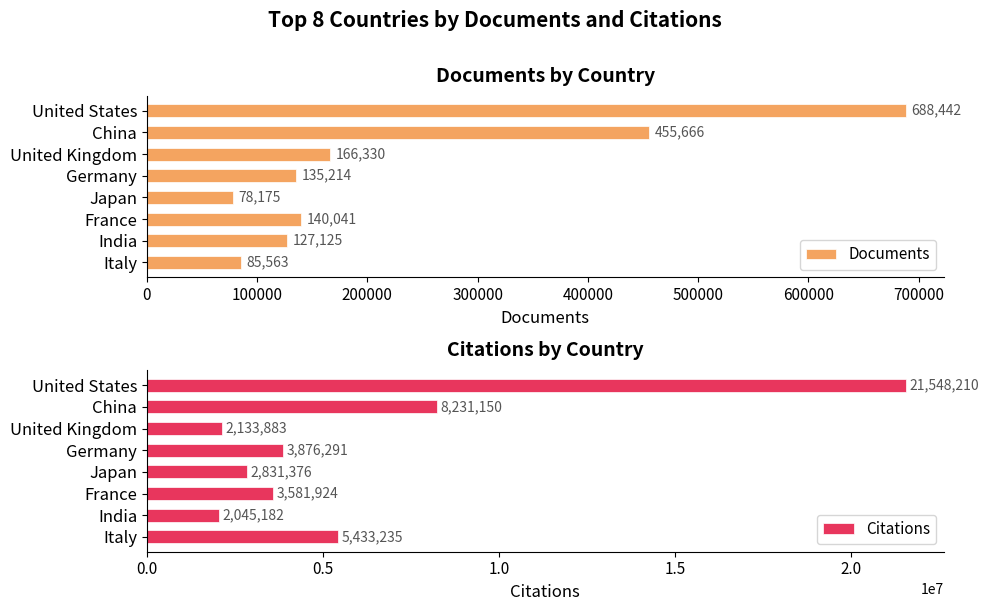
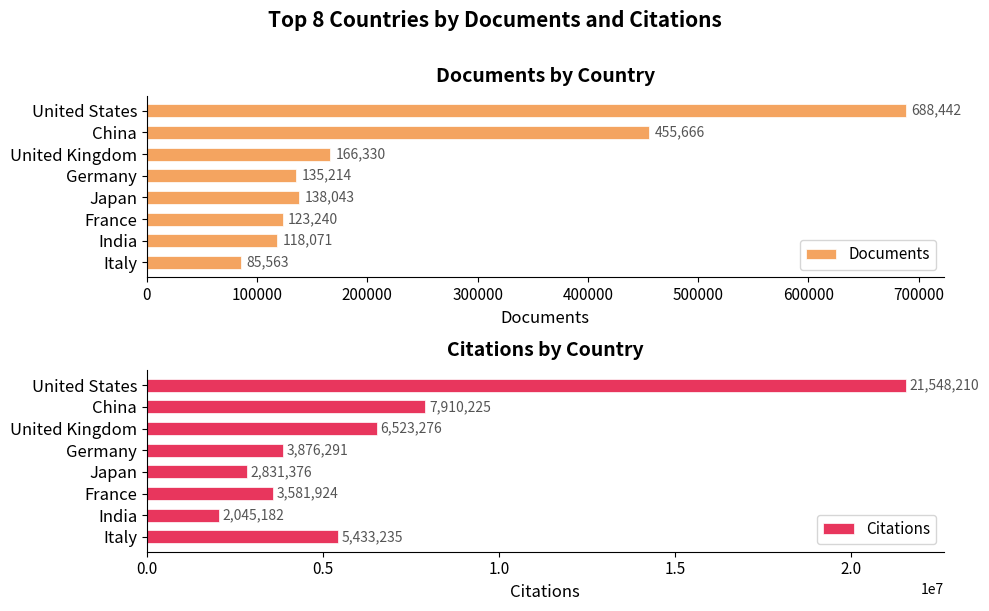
  {
    "Documents by Country": {
      "United States": "688,442",
      "China": "455,666",
      "United Kingdom": "166,330",
      "Germany": "135,214",
-     "Japan": "78,175",
-     "France": "140,041",
-     "India": "127,125",
+     "Japan": "138,043",
+     "France": "123,240",
+     "India": "118,071",
      "Italy": "85,563"
    },
    "Citations by Country": {
      "United States": "21,548,210",
-     "China": "8,231,150",
-     "United Kingdom": "2,133,883",
+     "China": "7,910,225",
+     "United Kingdom": "6,523,276",
      "Germany": "3,876,291",
      "Japan": "2,831,376",
      "France": "3,581,924",
      "India": "2,045,182",
      "Italy": "5,433,235"
    }
  }
